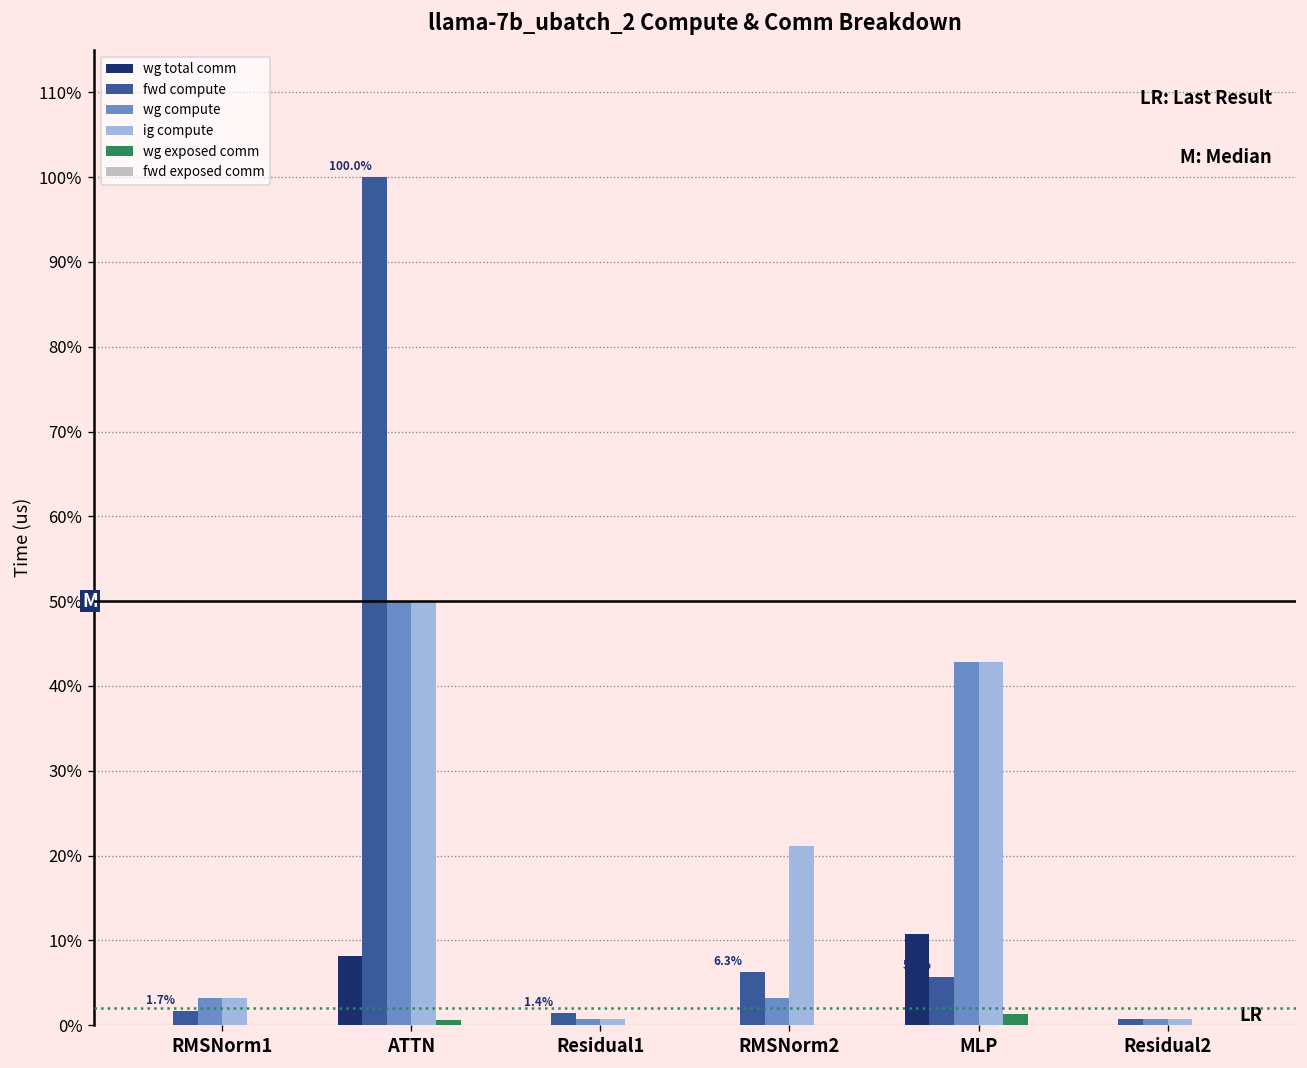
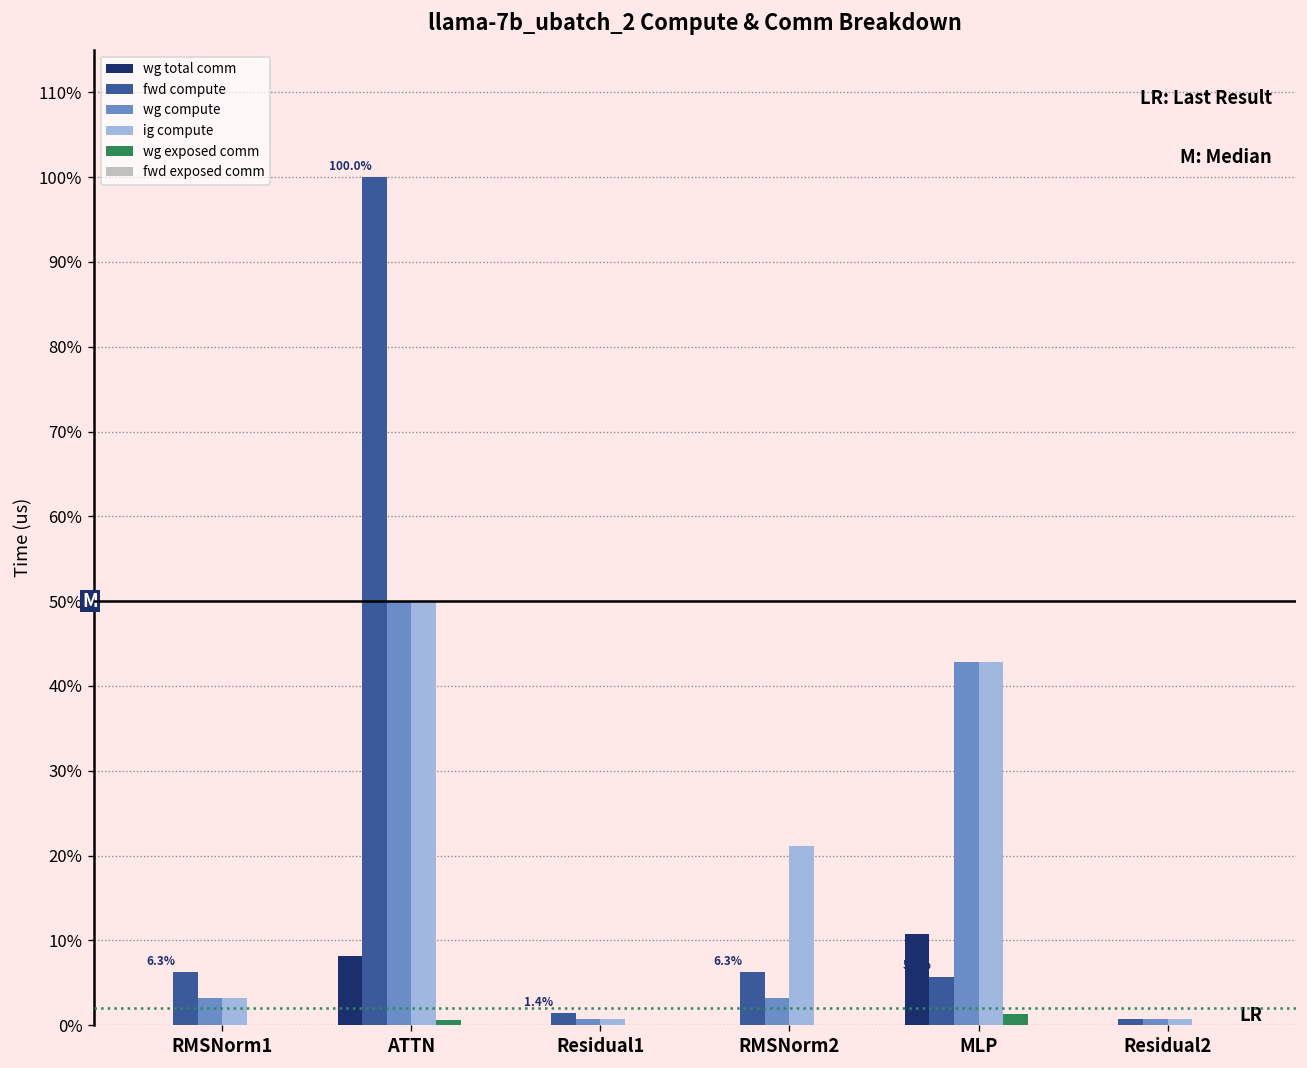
  {
    "wg total comm": {
      "RMSNorm1": "0%",
      "ATTN": "8%",
      "Residual1": "0%",
      "RMSNorm2": "0%",
      "MLP": "11%",
      "Residual2": "0%"
    },
    "fwd compute": {
-     "RMSNorm1": "1.7%",
+     "RMSNorm1": "6.3%",
      "ATTN": "100.0%",
      "Residual1": "1.4%",
      "RMSNorm2": "6.3%"
    },
    "wg compute": {
      "RMSNorm1": "3%",
      "ATTN": "50%",
      "Residual1": "1%",
      "RMSNorm2": "3%",
      "MLP": "43%",
      "Residual2": "1%"
    },
    "wg exposed comm": {
      "RMSNorm1": "0%",
      "ATTN": "1%",
      "Residual1": "0%",
      "RMSNorm2": "0%",
      "MLP": "1%",
      "Residual2": "0%"
    }
  }
